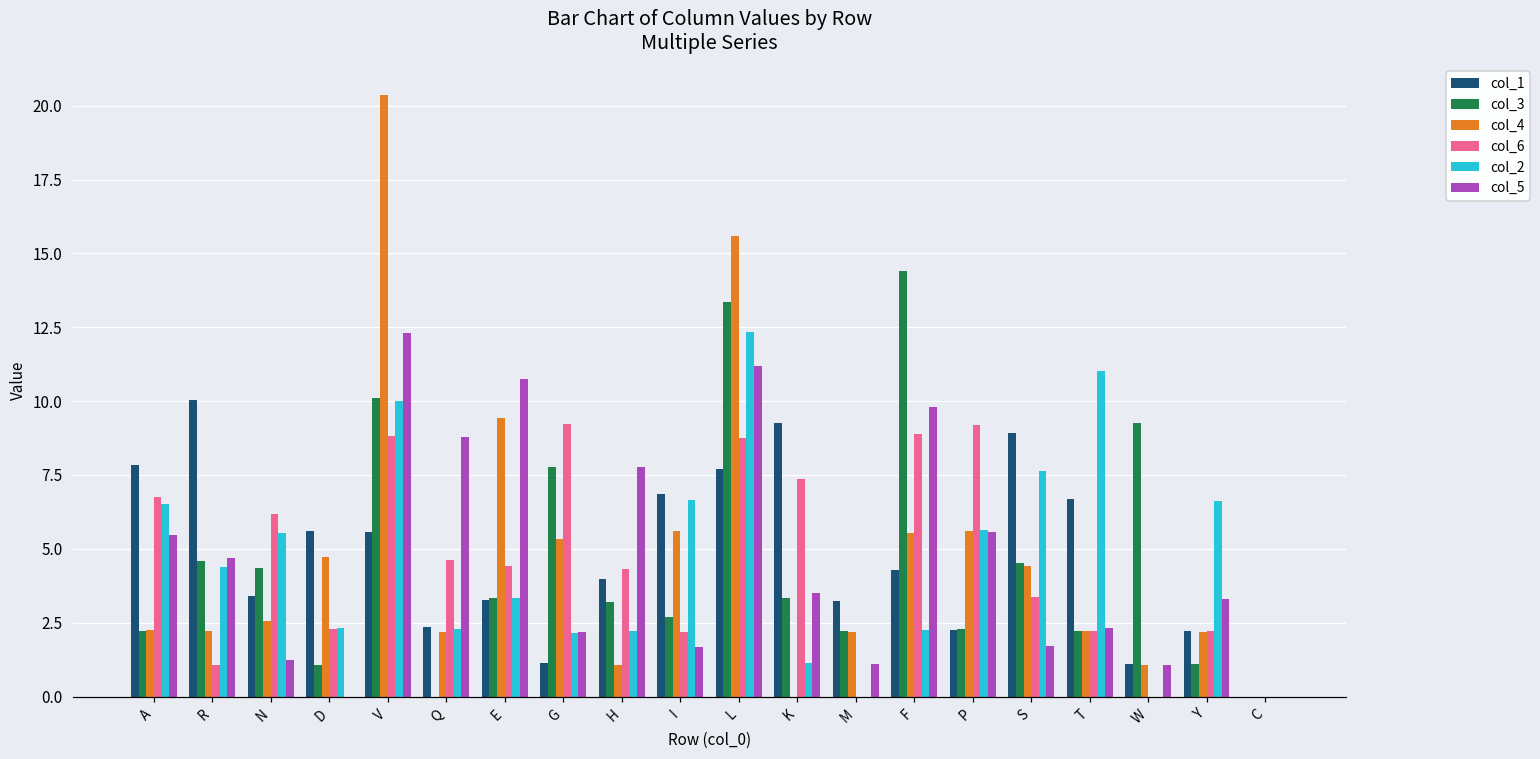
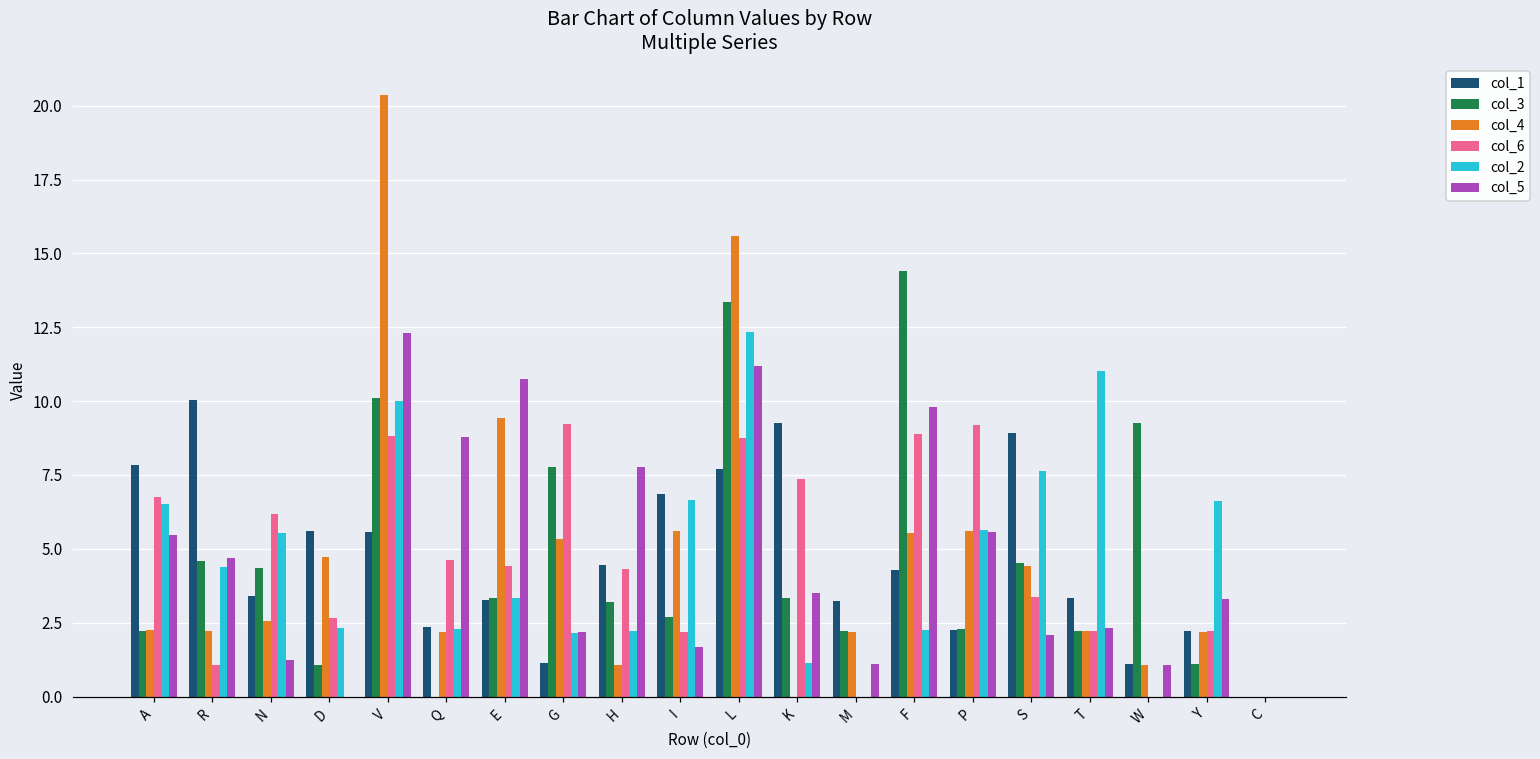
  {
    "col_1": {
      "A": 7.8,
      "R": 10.0,
      "N": 3.4,
      "D": 5.6,
      "V": 5.6,
      "Q": 2.3,
      "E": 3.3,
      "G": 1.1,
-     "H": 4.0,
+     "H": 4.5,
      "I": 6.8,
      "L": 7.7,
      "K": 9.3,
      "M": 3.2,
      "F": 4.3,
      "P": 2.3,
      "S": 8.9,
-     "T": 6.7,
+     "T": 3.3,
      "W": 1.1,
      "Y": 2.2,
      "C": 0.0
    },
    "col_3": {
      "A": 2.2,
      "R": 4.6,
      "N": 4.3,
      "D": 1.1,
      "V": 10.1,
      "Q": 0.0,
      "E": 3.3,
      "G": 7.8,
      "H": 3.2,
      "I": 2.7,
      "L": 13.4,
      "K": 3.3,
      "M": 2.2,
      "F": 14.4,
      "P": 2.3,
      "S": 4.5,
      "T": 2.2,
      "W": 9.3,
      "Y": 1.1,
      "C": 0.0
    },
    "col_4": {
      "A": 2.3,
      "R": 2.2,
      "N": 2.5,
      "D": 4.7,
      "V": 20.4,
      "Q": 2.2,
      "E": 9.4,
      "G": 5.3,
      "H": 1.1,
      "I": 5.6,
      "L": 15.6,
      "K": 0.0,
      "M": 2.2,
      "F": 5.5,
      "P": 5.6,
      "S": 4.4,
      "T": 2.2,
      "W": 1.1,
      "Y": 2.2,
      "C": 0.0
    },
    "col_6": {
      "A": 6.8,
      "R": 1.1,
      "N": 6.2,
-     "D": 2.3,
+     "D": 2.7,
      "V": 8.8,
      "Q": 4.6,
      "E": 4.4,
      "G": 9.2,
      "H": 4.3,
      "I": 2.2,
      "L": 8.8,
      "K": 7.4,
      "M": 0.0,
      "F": 8.9,
      "P": 9.2,
      "S": 3.4,
      "T": 2.2,
      "W": 0.0,
      "Y": 2.2,
      "C": 0.0
    },
    "col_2": {
      "A": 6.5,
      "R": 4.4,
      "N": 5.5,
      "D": 2.3,
      "V": 10.0,
      "Q": 2.3,
      "E": 3.3,
      "G": 2.2,
      "H": 2.2,
      "I": 6.6,
      "L": 12.3,
      "K": 1.1,
      "M": 0.0,
      "F": 2.2,
      "P": 5.7,
      "S": 7.6,
      "T": 11.0,
      "W": 0.0,
      "Y": 6.6,
      "C": 0.0
    },
    "col_5": {
      "A": 5.5,
      "R": 4.7,
      "N": 1.2,
      "D": 0.0,
      "V": 12.3,
      "Q": 8.8,
      "E": 10.8,
      "G": 2.2,
      "H": 7.8,
      "I": 1.7,
      "L": 11.2,
      "K": 3.5,
      "M": 1.1,
      "F": 9.8,
      "P": 5.6,
-     "S": 1.7,
+     "S": 2.1,
      "T": 2.3,
      "W": 1.1,
      "Y": 3.3,
      "C": 0.0
    }
  }
